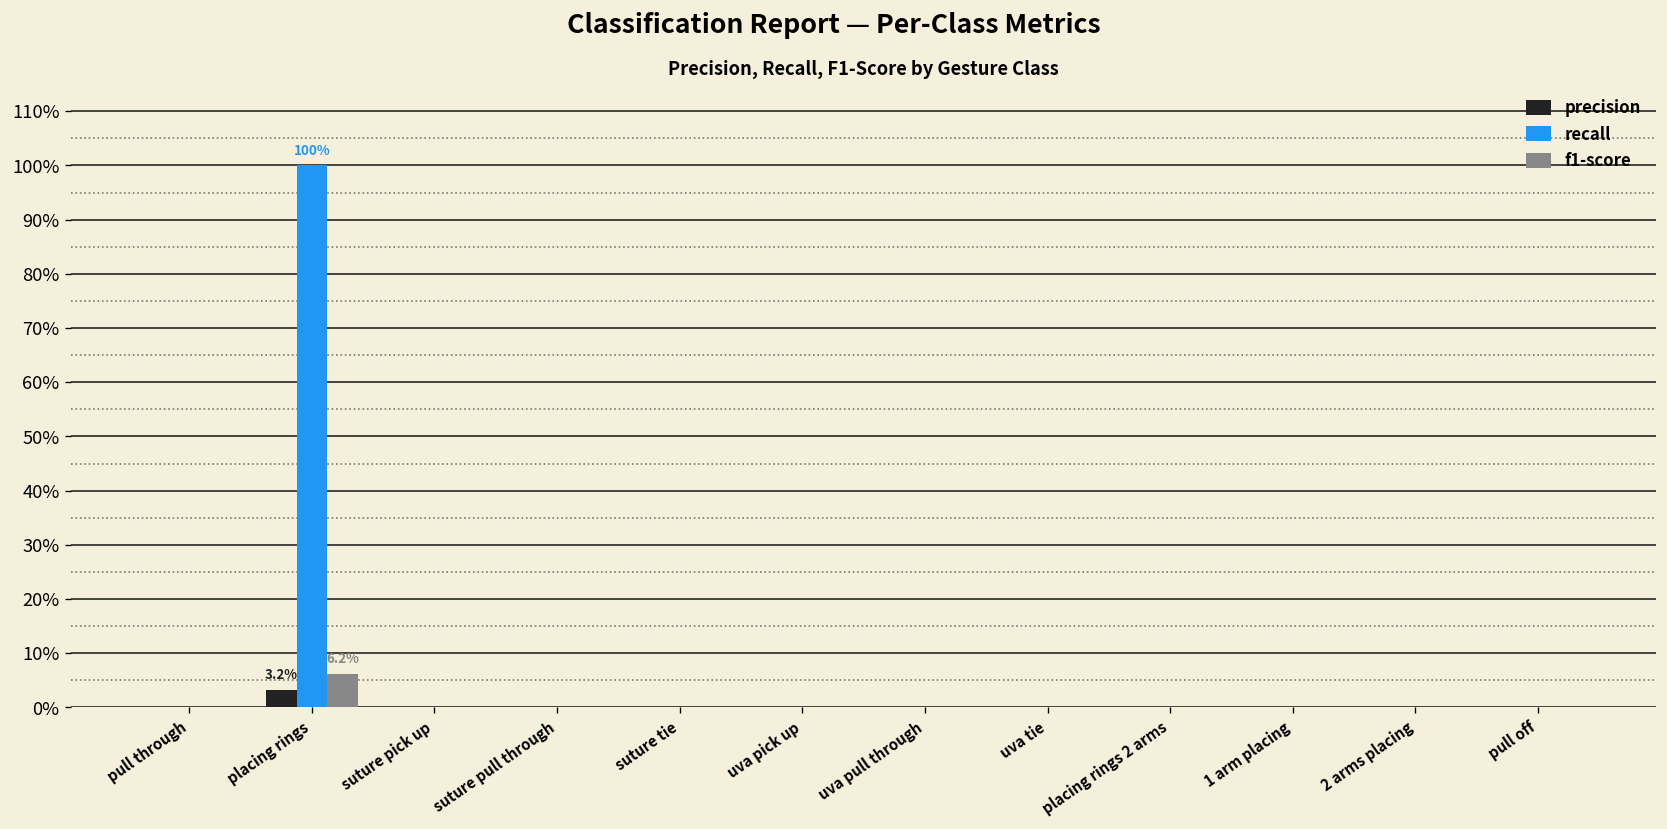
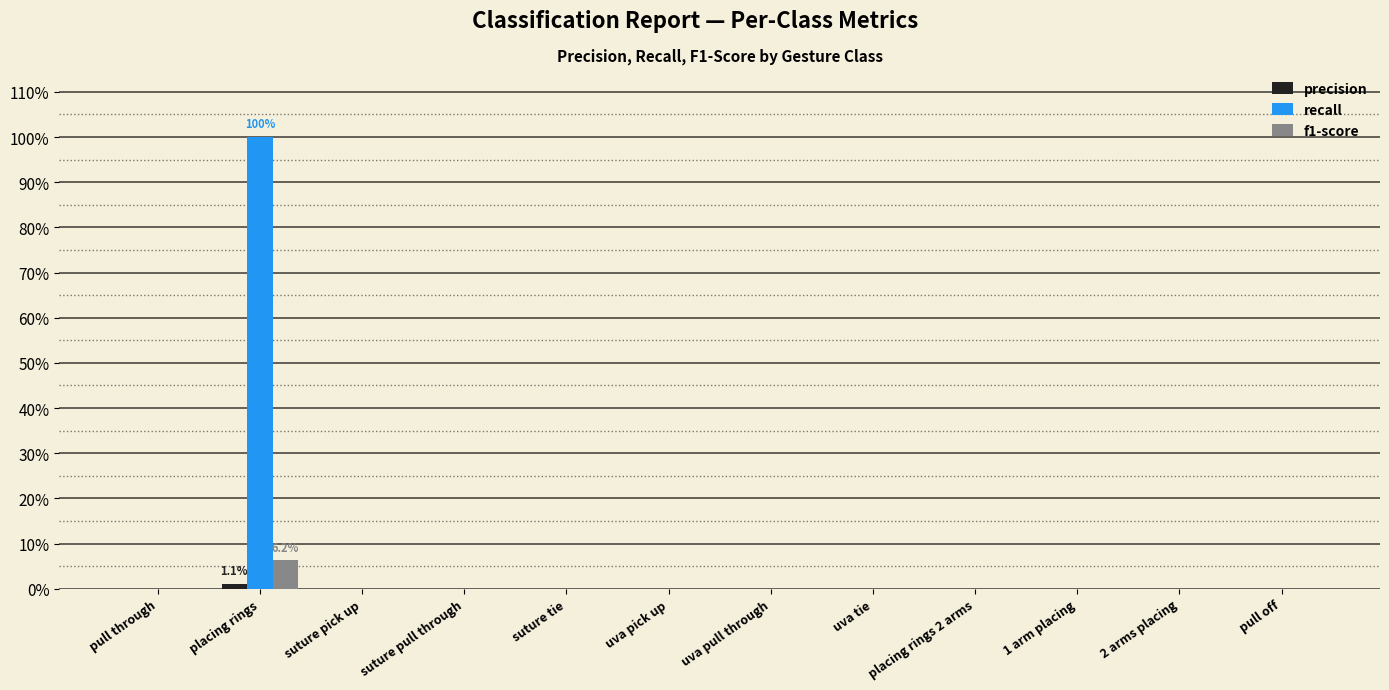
  {
    "precision": {
-     "placing rings": "3.2%"
+     "placing rings": "1.1%"
    },
    "recall": {
      "placing rings": "100%"
    },
    "f1-score": {
      "placing rings": "6.2%"
    }
  }
